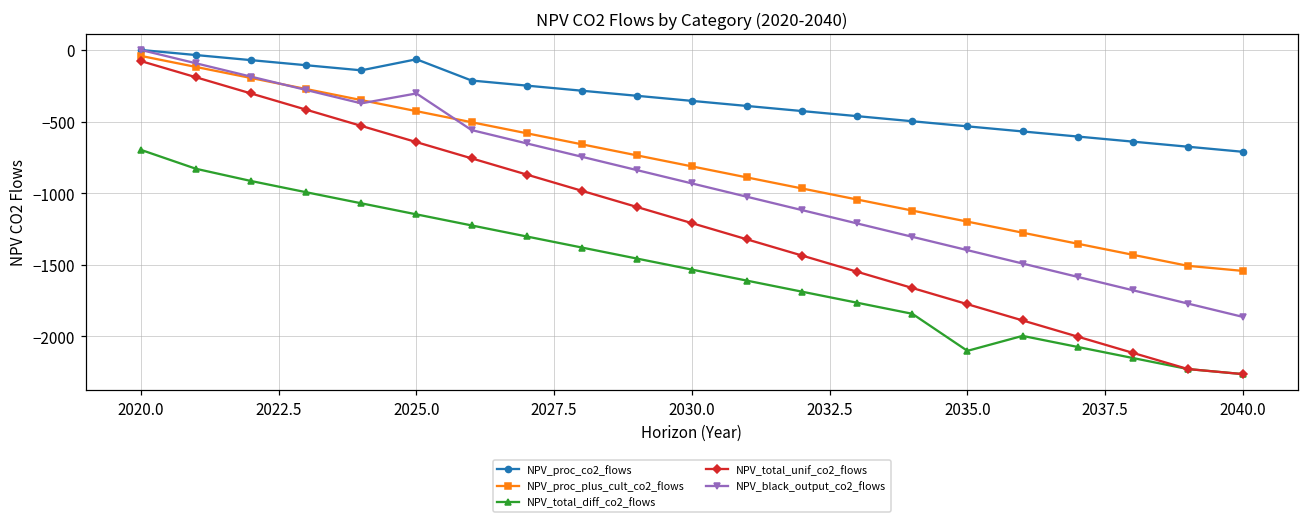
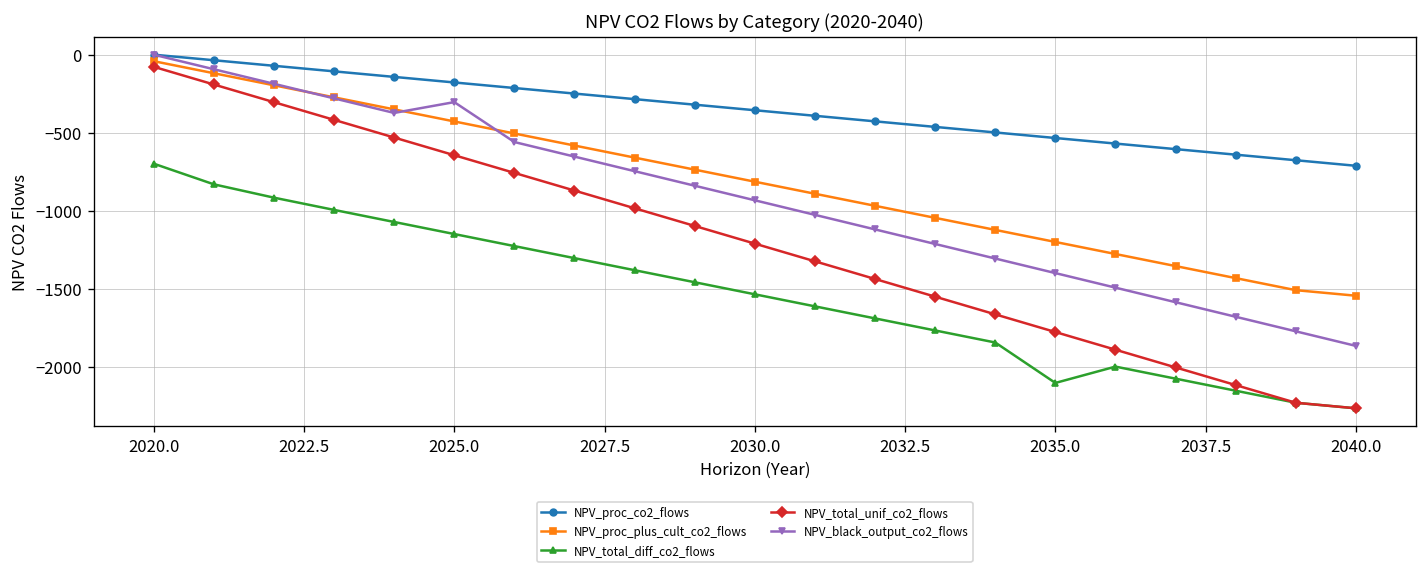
  {
    "NPV_proc_co2_flows": {
-     "2025.0": -70,
+     "2025.0": -180,
      "2030.0": -360,
      "2035.0": -530,
      "2040.0": -710
    },
    "NPV_proc_plus_cult_co2_flows": {
      "2020.0": -40,
      "2025.0": -430,
      "2030.0": -810,
      "2035.0": -1200,
      "2040.0": -1540
    },
    "NPV_total_diff_co2_flows": {
      "2020.0": -700,
      "2025.0": -1150,
      "2030.0": -1530,
      "2035.0": -2100
    },
    "NPV_total_unif_co2_flows": {
      "2020.0": -80,
      "2025.0": -640,
      "2030.0": -1210,
      "2035.0": -1780
    },
    "NPV_black_output_co2_flows": {
      "2025.0": -300,
      "2030.0": -930,
      "2035.0": -1400,
      "2040.0": -1870
    }
  }
